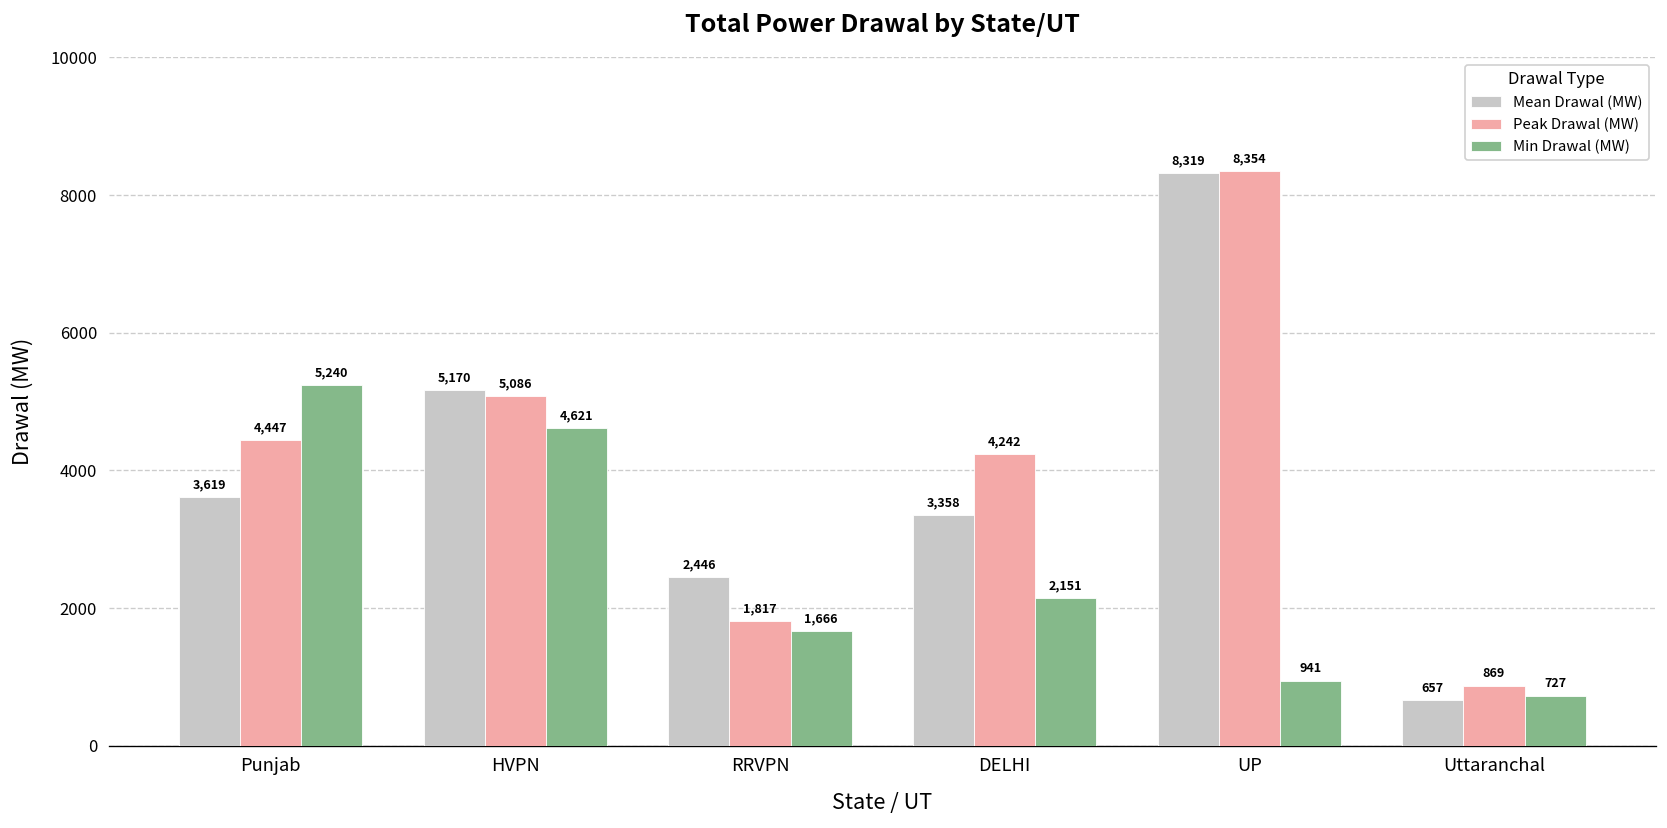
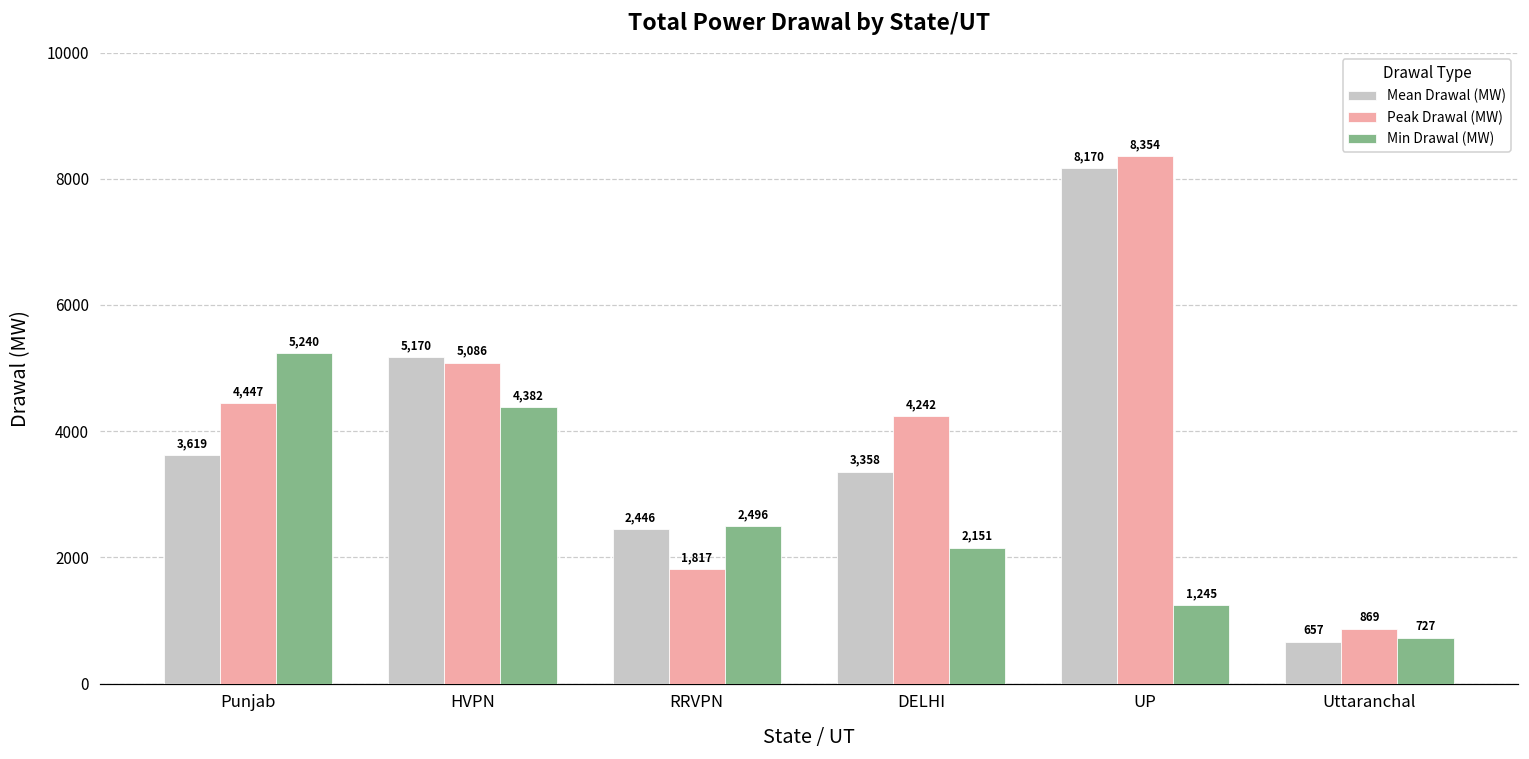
  {
    "Mean Drawal (MW)": {
      "Punjab": "3,619",
      "HVPN": "5,170",
      "RRVPN": "2,446",
      "DELHI": "3,358",
-     "UP": "8,319",
+     "UP": "8,170",
      "Uttaranchal": "657"
    },
    "Peak Drawal (MW)": {
      "Punjab": "4,447",
      "HVPN": "5,086",
      "RRVPN": "1,817",
      "DELHI": "4,242",
      "UP": "8,354",
      "Uttaranchal": "869"
    },
    "Min Drawal (MW)": {
      "Punjab": "5,240",
-     "HVPN": "4,621",
-     "RRVPN": "1,666",
+     "HVPN": "4,382",
+     "RRVPN": "2,496",
      "DELHI": "2,151",
-     "UP": "941",
+     "UP": "1,245",
      "Uttaranchal": "727"
    }
  }
